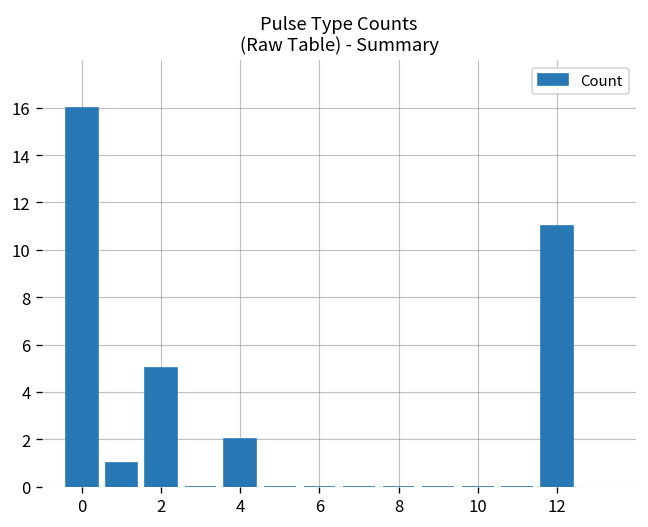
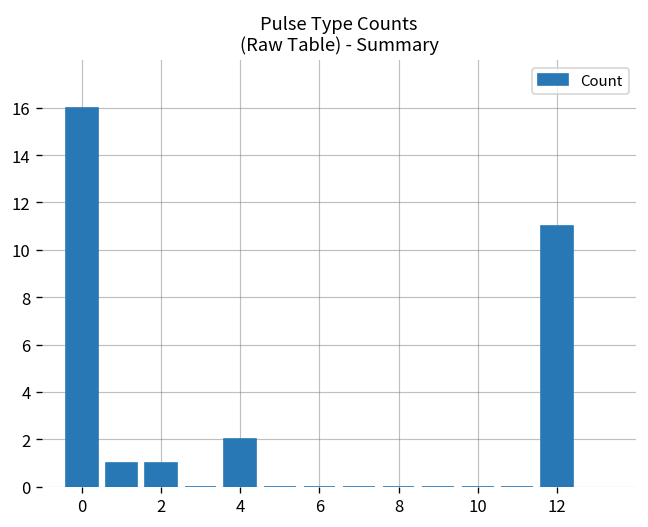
  {
    "0": 16,
-   "2": 5,
+   "2": 1,
    "4": 2,
    "6": 0,
    "8": 0,
    "10": 0,
    "12": 11
  }
